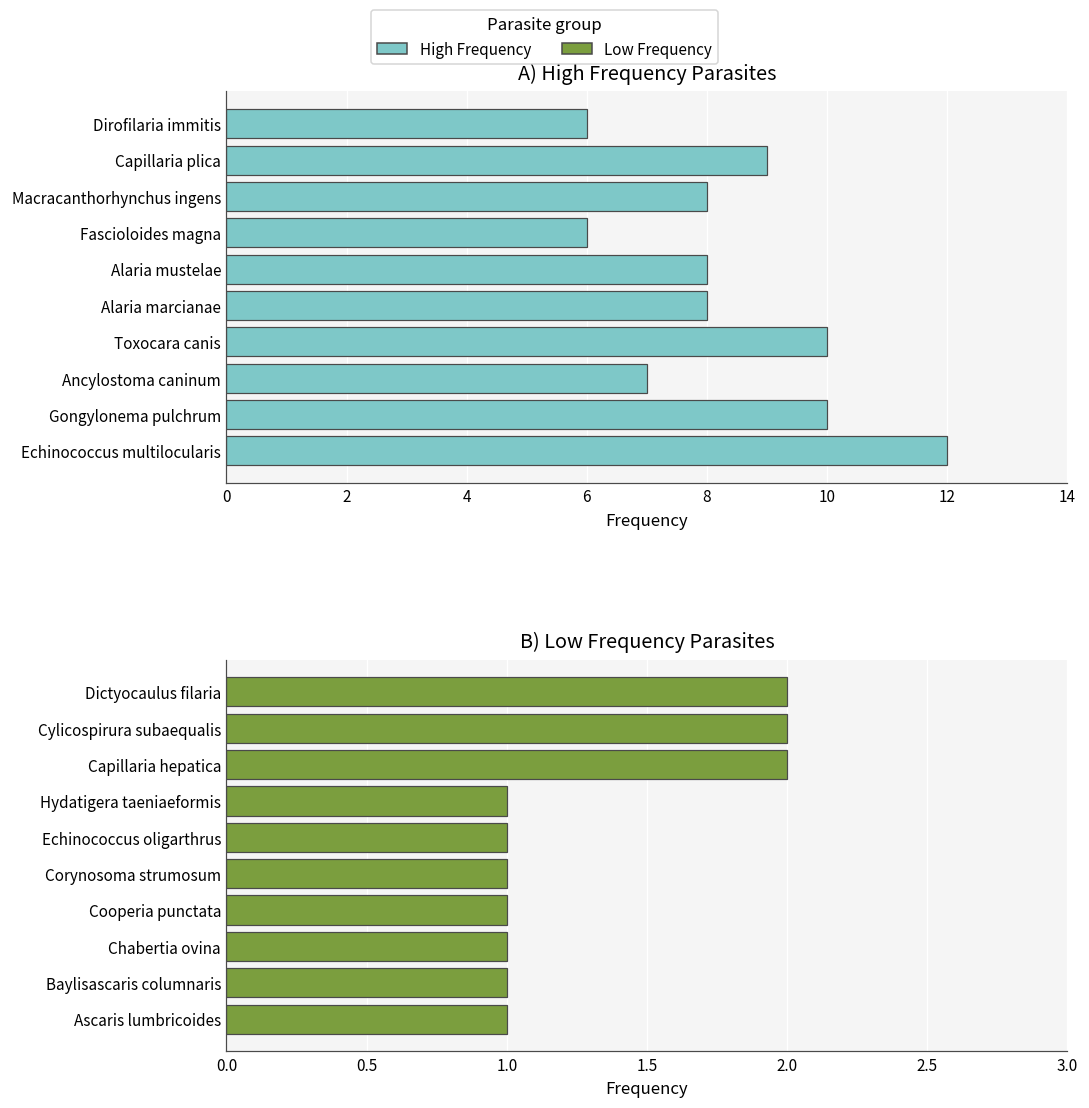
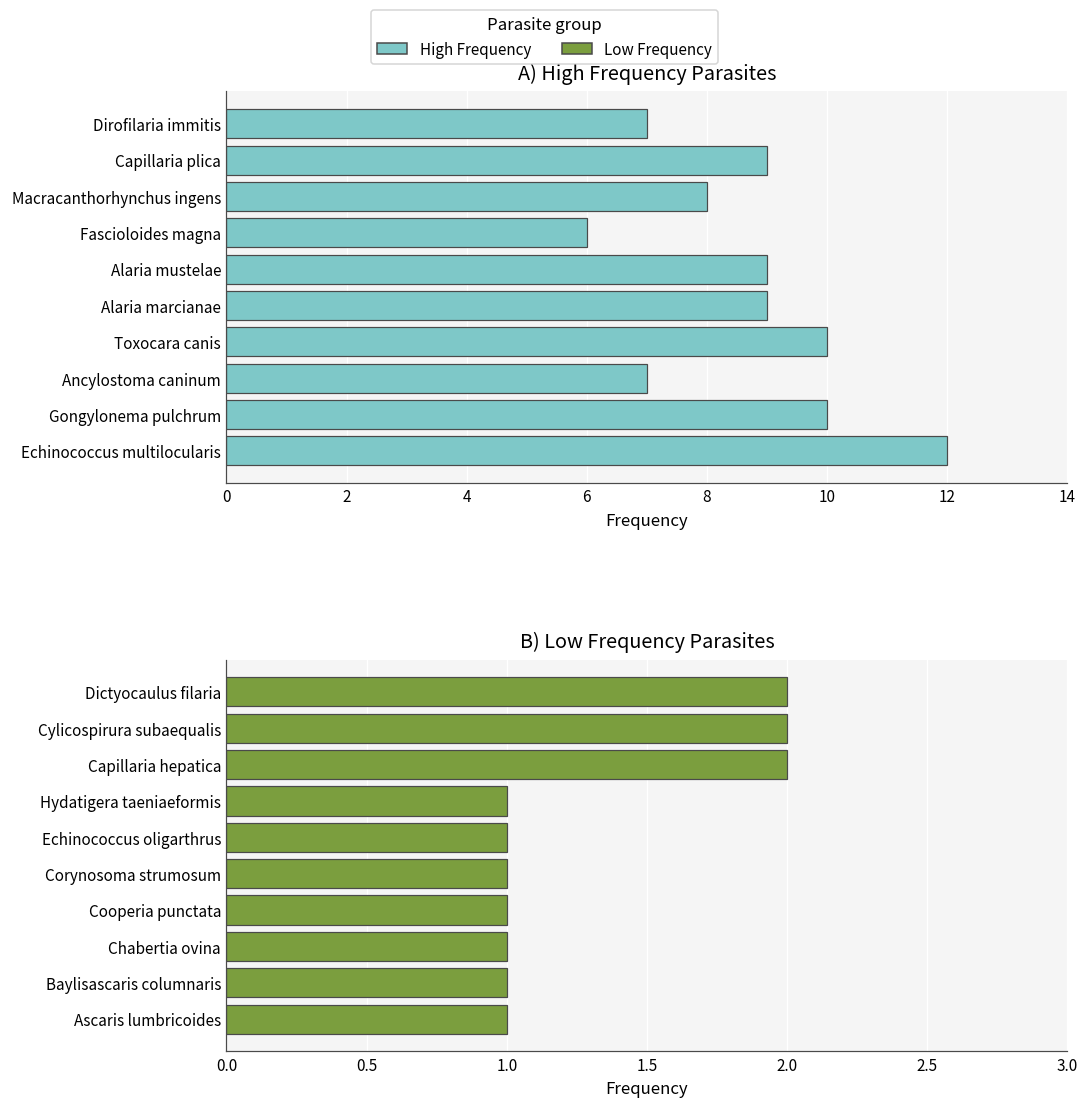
  {
    "A) High Frequency Parasites": {
-     "Dirofilaria immitis": 6,
+     "Dirofilaria immitis": 7,
      "Capillaria plica": 9,
      "Macracanthorhynchus ingens": 8,
      "Fascioloides magna": 6,
-     "Alaria mustelae": 8,
-     "Alaria marcianae": 8,
+     "Alaria mustelae": 9,
+     "Alaria marcianae": 9,
      "Toxocara canis": 10,
      "Ancylostoma caninum": 7,
      "Gongylonema pulchrum": 10,
      "Echinococcus multilocularis": 12
    },
    "B) Low Frequency Parasites": {
      "Dictyocaulus filaria": 2.00,
      "Cylicospirura subaequalis": 2.00,
      "Capillaria hepatica": 2.00,
      "Hydatigera taeniaeformis": 1.00,
      "Echinococcus oligarthrus": 1.00,
      "Corynosoma strumosum": 1.00,
      "Cooperia punctata": 1.00,
      "Chabertia ovina": 1.00,
      "Baylisascaris columnaris": 1.00,
      "Ascaris lumbricoides": 1.00
    }
  }
